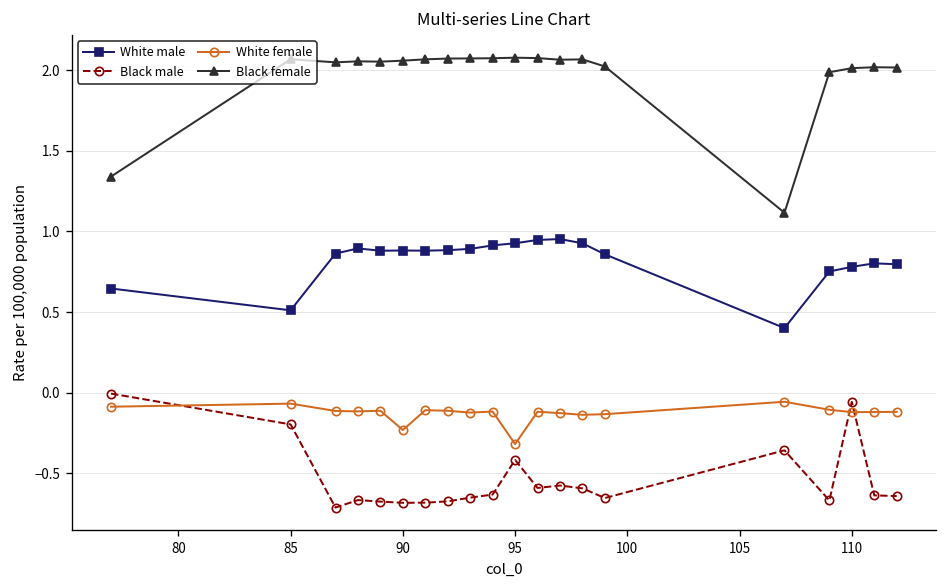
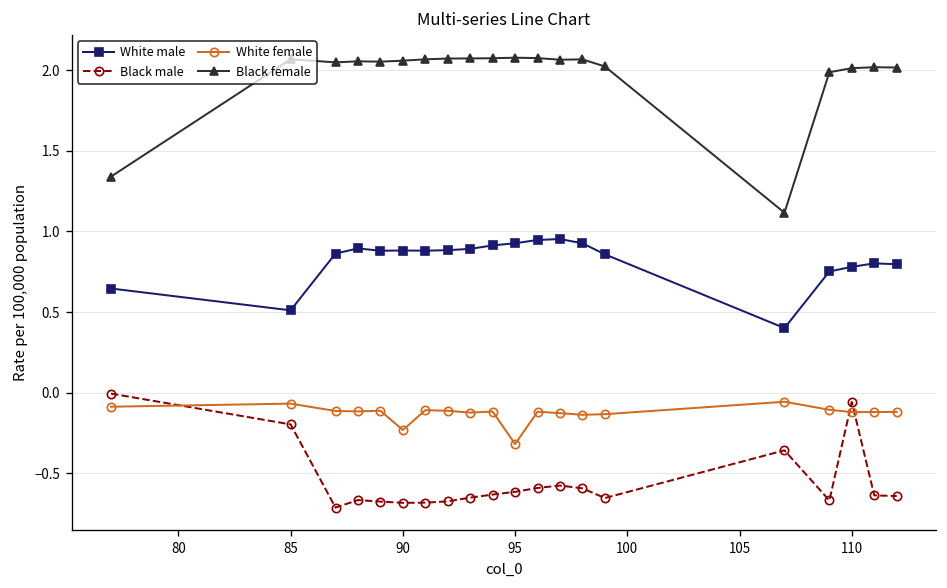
  {
    "White male": {
      "85": 0.51,
      "90": 0.88,
      "95": 0.93,
      "110": 0.78
    },
    "Black male": {
      "85": -0.20,
      "90": -0.68,
-     "95": -0.42,
+     "95": -0.61,
      "110": -0.06
    },
    "White female": {
      "85": -0.07,
      "90": -0.23,
      "95": -0.32,
      "110": -0.12
    },
    "Black female": {
      "90": 2.06,
      "95": 2.08,
      "110": 2.01
    }
  }
